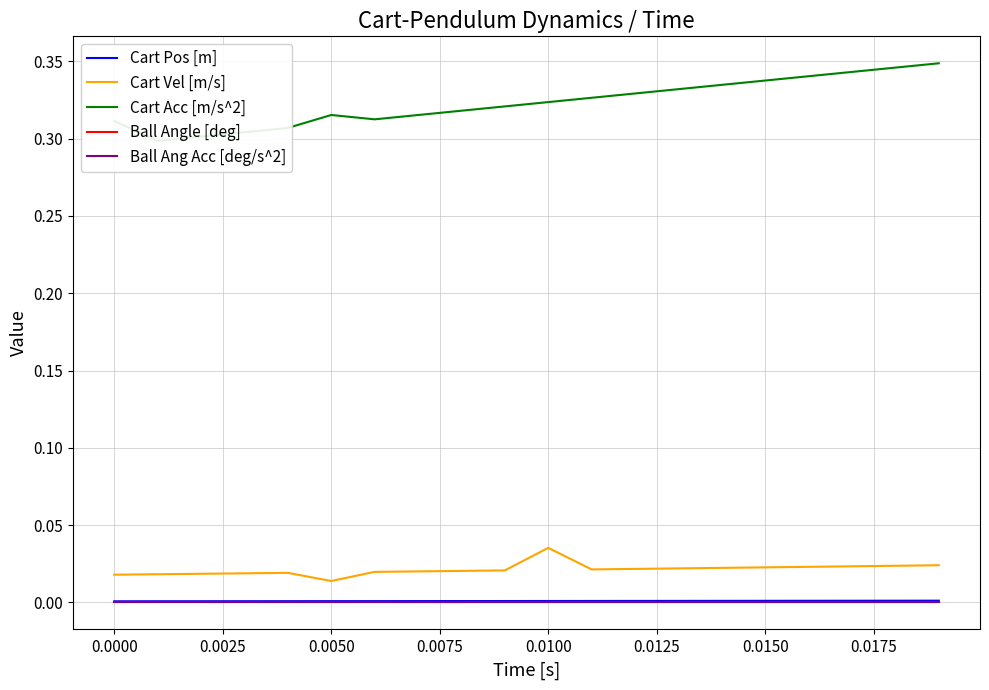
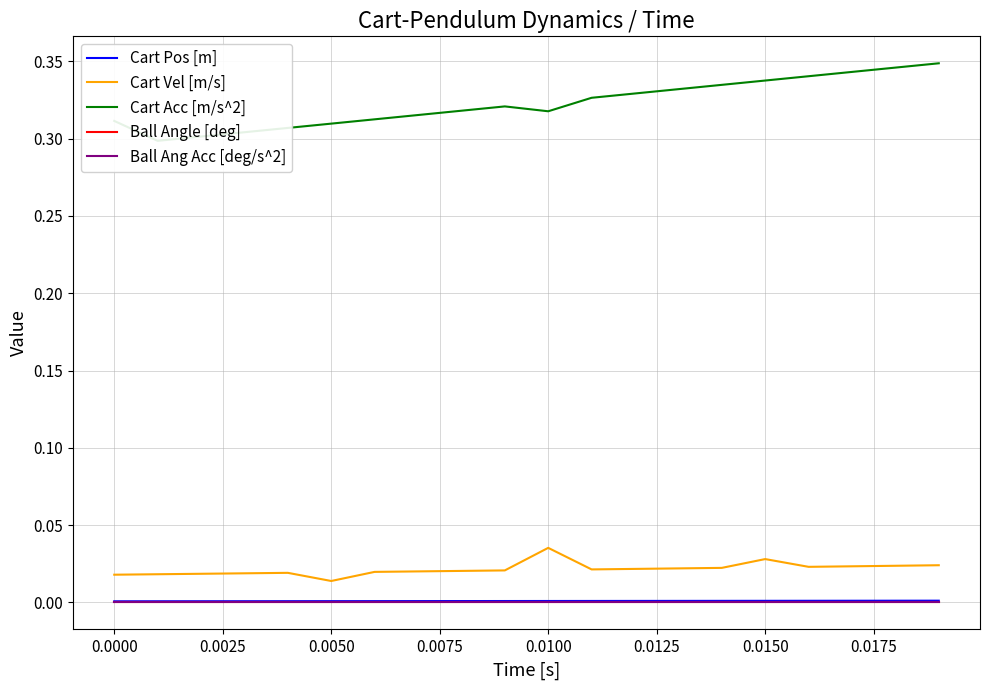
  {
    "Cart Vel [m/s]": {
      "0.0000": 0.018,
      "0.0050": 0.014,
      "0.0100": 0.035,
-     "0.0150": 0.023
+     "0.0150": 0.028
    },
    "Cart Acc [m/s^2]": {
-     "0.0050": 0.315,
-     "0.0100": 0.324,
+     "0.0050": 0.310,
+     "0.0100": 0.318,
      "0.0150": 0.337
    }
  }
